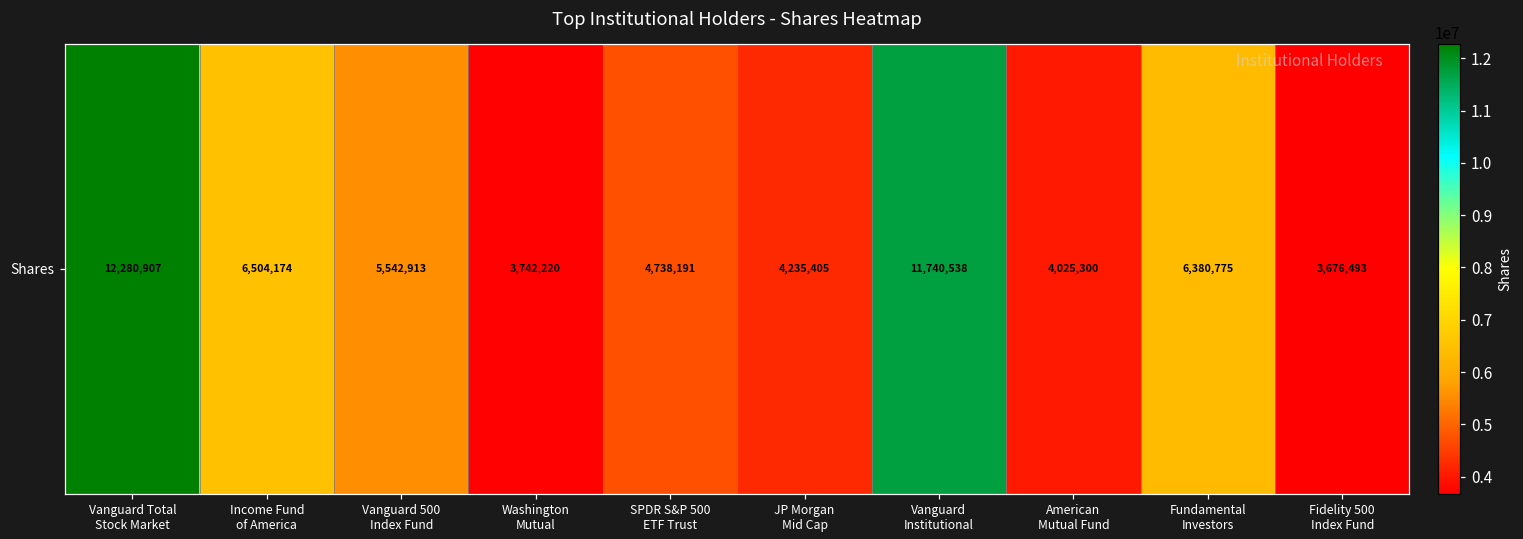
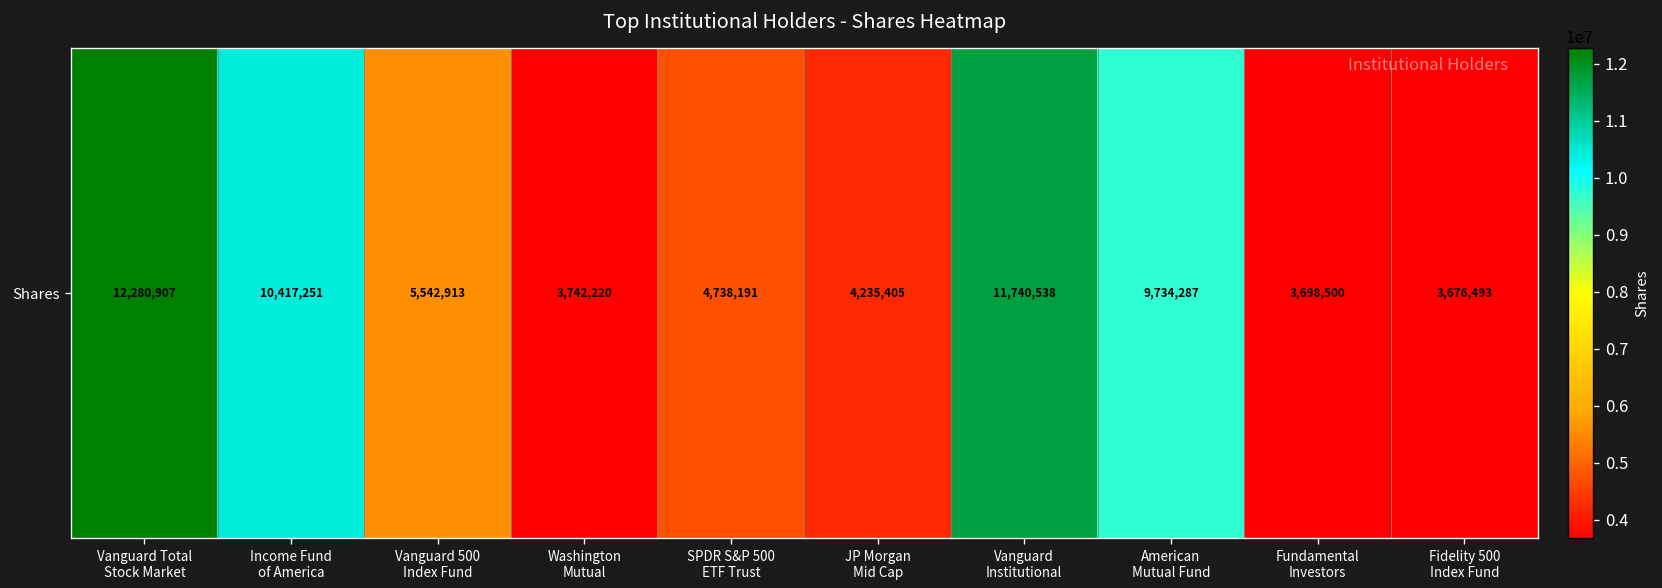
  {
    "Shares": {
      "Vanguard Total Stock Market": "12,280,907",
-     "Income Fund of America": "6,504,174",
+     "Income Fund of America": "10,417,251",
      "Vanguard 500 Index Fund": "5,542,913",
      "Washington Mutual": "3,742,220",
      "SPDR S&P 500 ETF Trust": "4,738,191",
      "JP Morgan Mid Cap": "4,235,405",
      "Vanguard Institutional": "11,740,538",
-     "American Mutual Fund": "4,025,300",
-     "Fundamental Investors": "6,380,775"
+     "American Mutual Fund": "9,734,287",
+     "Fundamental Investors": "3,698,500"
    }
  }
